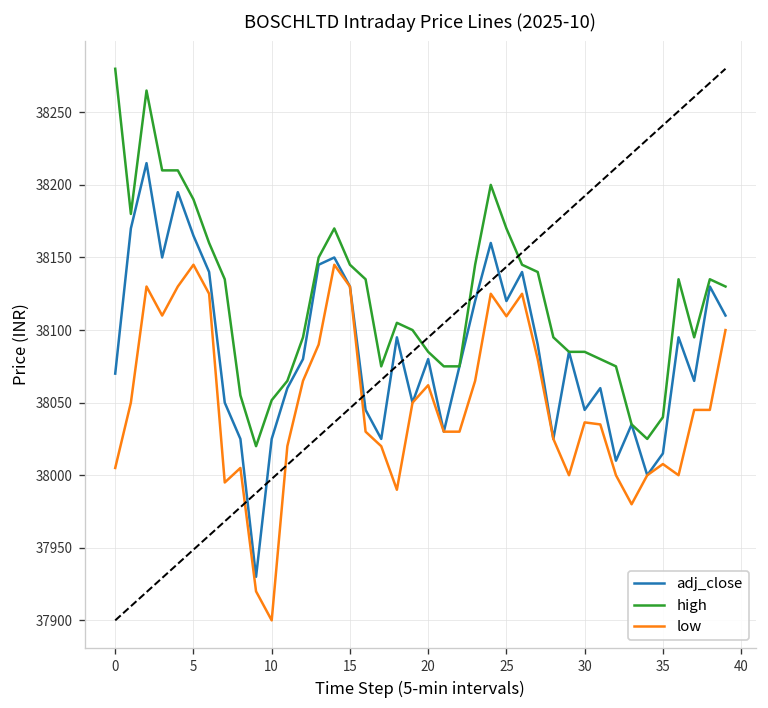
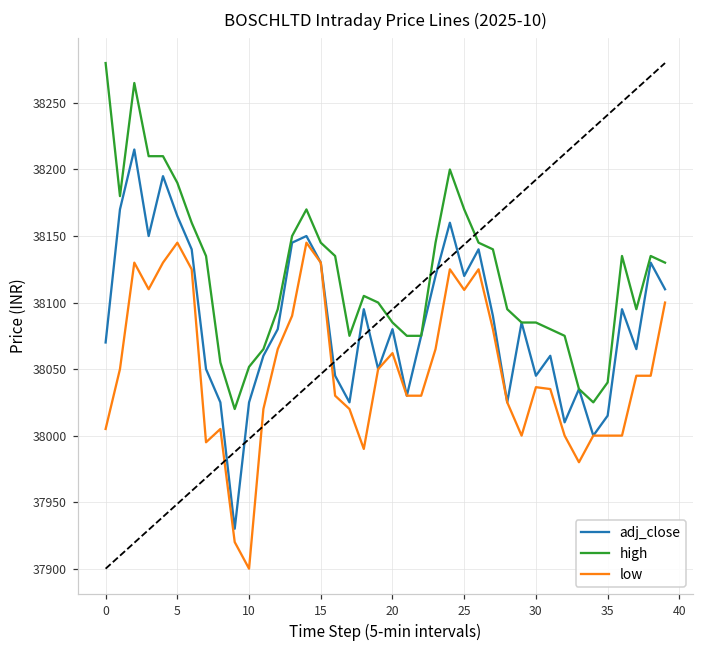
  {
    "adj_close": {
      "0": 38070,
      "5": 38165,
      "10": 38025,
      "20": 38080,
      "25": 38120,
      "30": 38045,
      "35": 38015
    },
    "high": {
      "0": 38280,
      "5": 38190,
      "10": 38052,
      "15": 38145,
      "20": 38085,
      "25": 38170,
      "30": 38085,
      "35": 38040
    },
    "low": {
      "0": 38005,
      "5": 38145,
      "10": 37900,
      "20": 38062,
      "25": 38110,
      "30": 38036,
-     "35": 38008
+     "35": 38000
    }
  }
